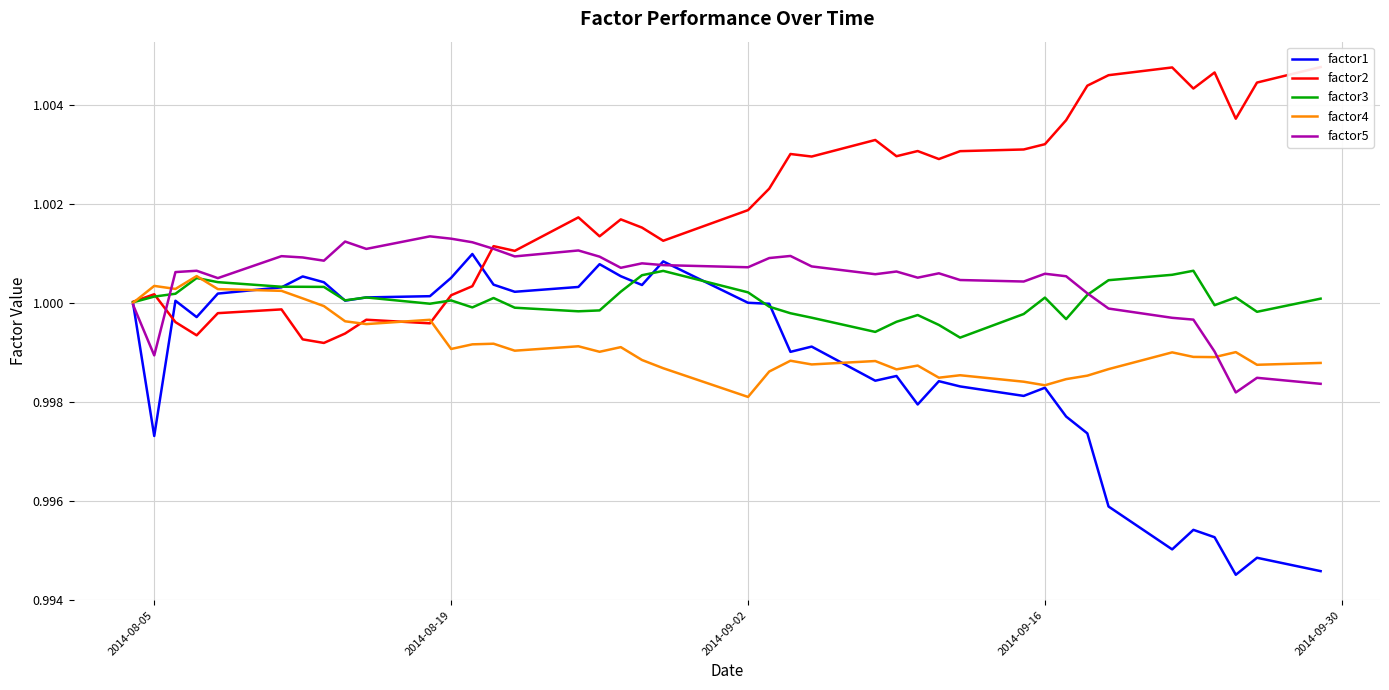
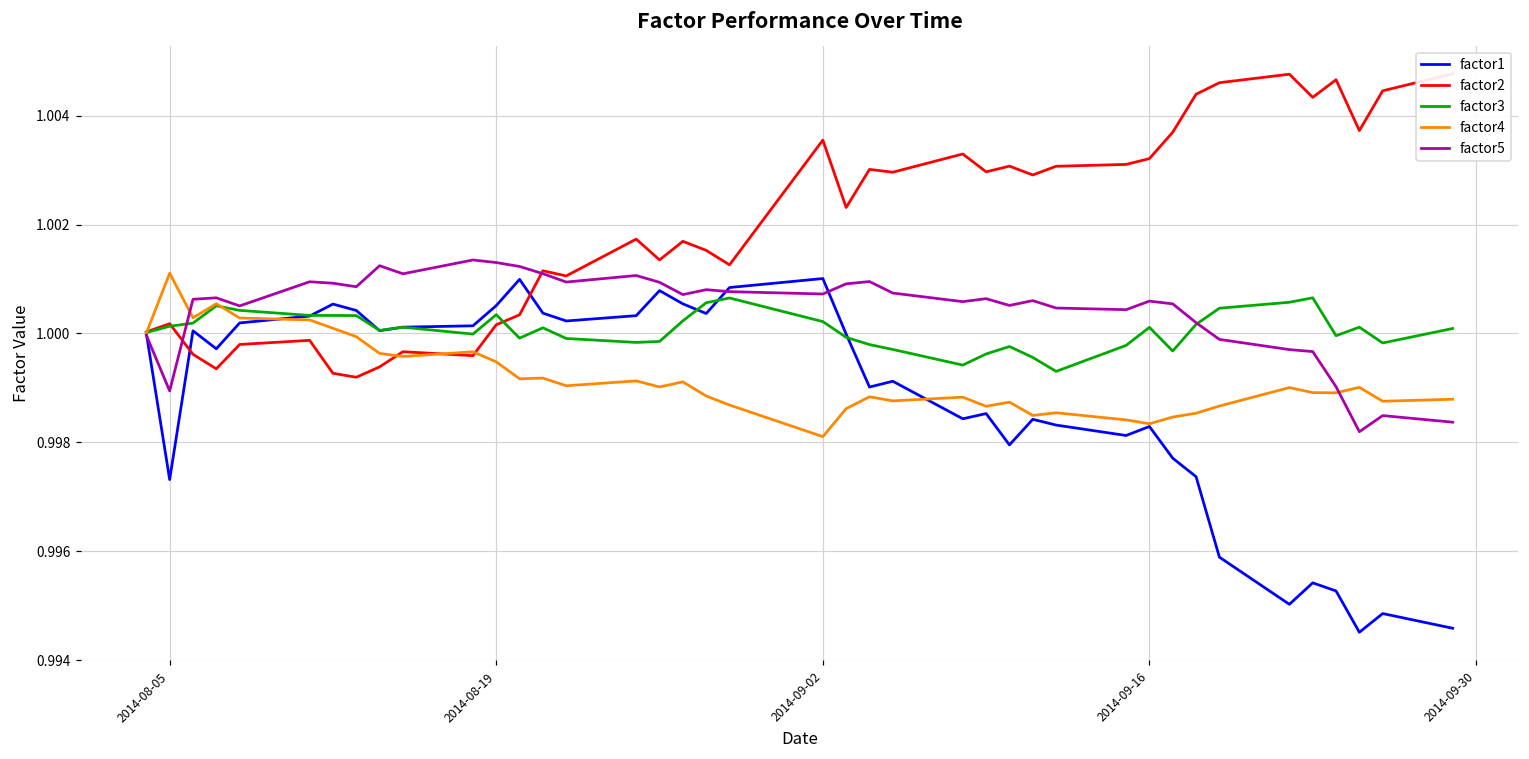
  {
    "factor1": {
      "2014-08-05": 0.9973,
      "2014-08-19": 1.0005,
-     "2014-09-02": 1.0000
+     "2014-09-02": 1.0010
    },
    "factor2": {
      "2014-08-19": 1.0002,
-     "2014-09-02": 1.0019,
+     "2014-09-02": 1.0036,
      "2014-09-16": 1.0032
    },
    "factor3": {
-     "2014-08-19": 1.0001,
+     "2014-08-19": 1.0003,
      "2014-09-02": 1.0002,
      "2014-09-16": 1.0001
    },
    "factor4": {
-     "2014-08-05": 1.0003,
-     "2014-08-19": 0.9991,
+     "2014-08-05": 1.0011,
+     "2014-08-19": 0.9995,
      "2014-09-02": 0.9981
    },
    "factor5": {
      "2014-08-05": 0.9989,
      "2014-08-19": 1.0013,
      "2014-09-02": 1.0007,
      "2014-09-16": 1.0006
    }
  }
